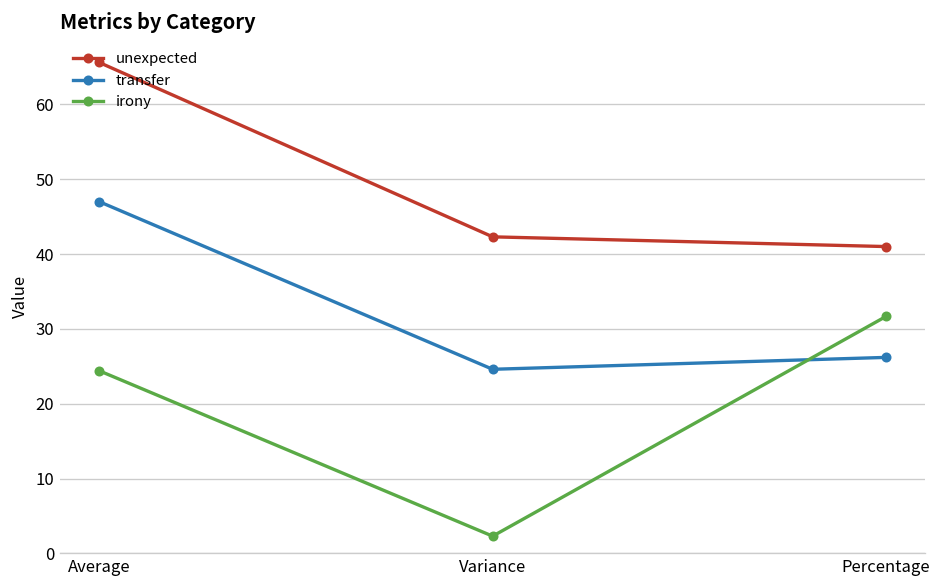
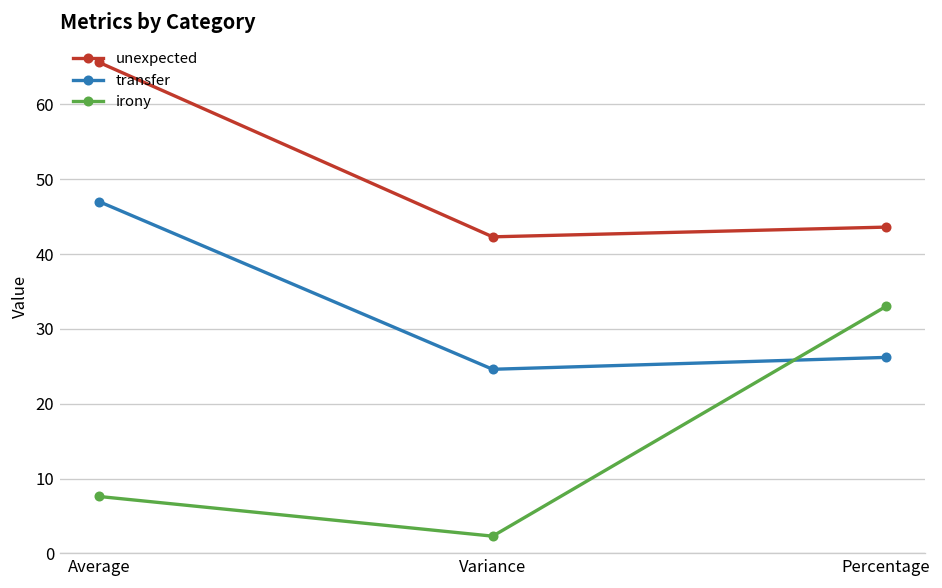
  {
    "unexpected": {
      "Average": 66,
      "Variance": 42,
-     "Percentage": 41
+     "Percentage": 44
    },
    "transfer": {
      "Average": 47,
      "Variance": 25,
      "Percentage": 26
    },
    "irony": {
-     "Average": 24,
+     "Average": 8,
      "Variance": 2,
-     "Percentage": 32
+     "Percentage": 33
    }
  }
